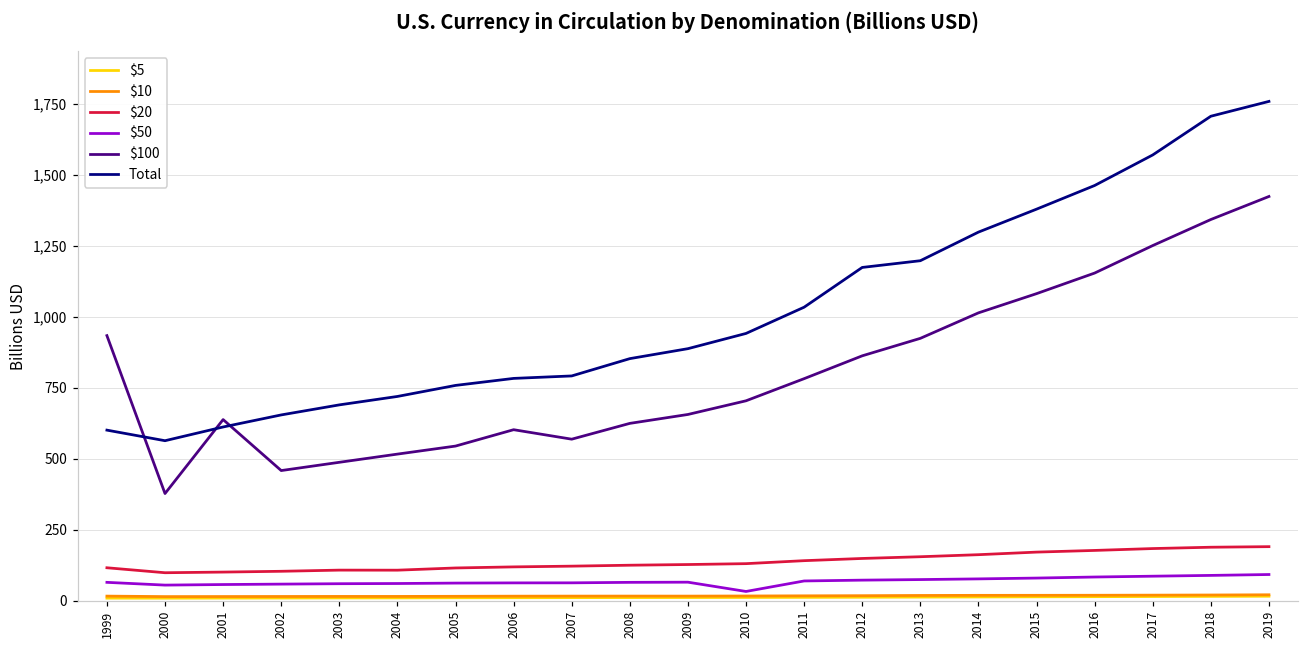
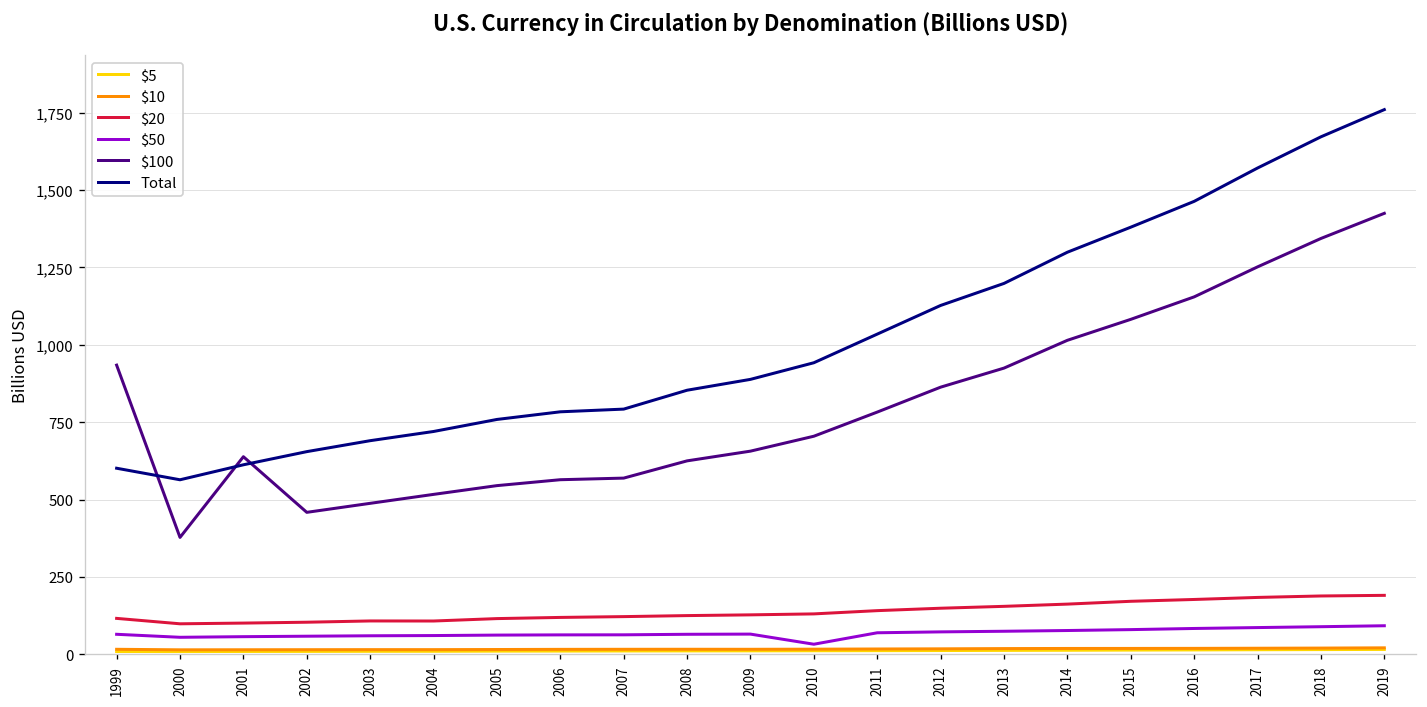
  {
    "$20": {
      "1999": "120",
      "2000": "100",
      "2001": "100",
      "2002": "100",
      "2003": "110",
      "2004": "110",
      "2005": "120",
      "2006": "120",
      "2007": "120",
      "2008": "130",
      "2009": "130",
      "2010": "130",
      "2011": "140",
      "2012": "150",
      "2013": "160",
      "2014": "160",
      "2015": "170",
      "2016": "180",
      "2017": "180",
      "2018": "190",
      "2019": "190"
    },
    "$50": {
      "1999": "60",
      "2000": "60",
      "2001": "60",
      "2002": "60",
      "2003": "60",
      "2004": "60",
      "2005": "60",
      "2006": "60",
      "2007": "60",
      "2008": "60",
      "2009": "70",
      "2010": "30",
      "2011": "70",
      "2012": "70",
      "2013": "70",
      "2014": "80",
      "2015": "80",
      "2016": "80",
      "2017": "90",
      "2018": "90",
      "2019": "90"
    },
    "$100": {
      "1999": "930",
      "2000": "380",
      "2001": "640",
      "2002": "460",
      "2003": "490",
      "2004": "520",
      "2005": "550",
-     "2006": "600",
+     "2006": "560",
      "2007": "570",
      "2008": "630",
      "2009": "660",
      "2010": "700",
      "2011": "780",
      "2012": "860",
      "2013": "920",
      "2014": "1,010",
      "2015": "1,080",
      "2016": "1,150",
      "2017": "1,250",
      "2018": "1,340",
      "2019": "1,420"
    },
    "Total": {
      "1999": "600",
      "2000": "560",
      "2001": "610",
      "2002": "650",
      "2003": "690",
      "2004": "720",
      "2005": "760",
      "2006": "780",
      "2007": "790",
      "2008": "850",
      "2009": "890",
      "2010": "940",
      "2011": "1,030",
-     "2012": "1,170",
+     "2012": "1,130",
      "2013": "1,200",
      "2014": "1,300",
      "2015": "1,380",
      "2016": "1,460",
      "2017": "1,570",
-     "2018": "1,710",
+     "2018": "1,670",
      "2019": "1,760"
    }
  }
